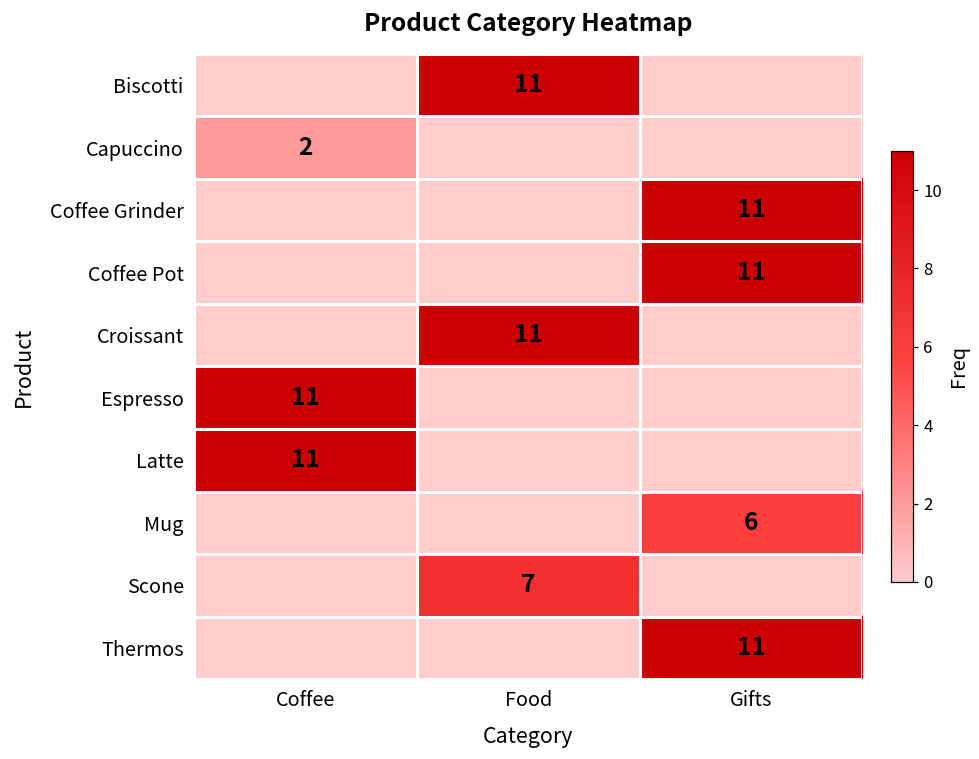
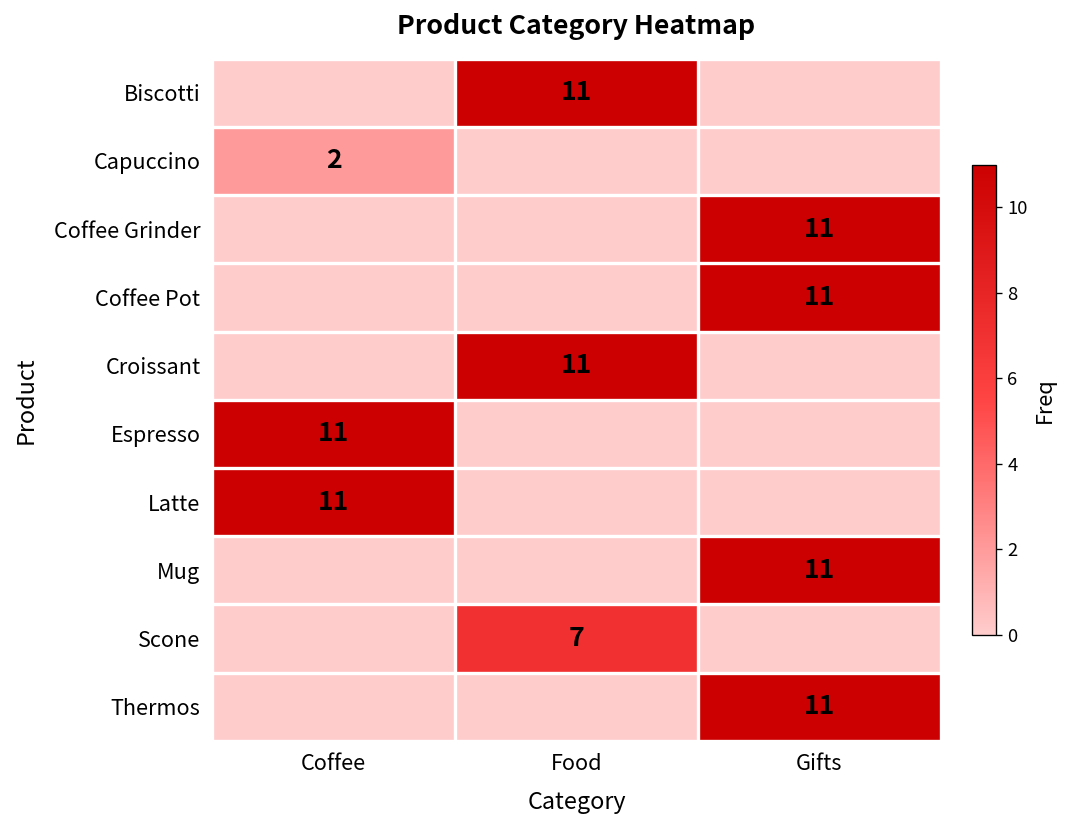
  {
    "Biscotti": {
      "Food": 11
    },
    "Capuccino": {
      "Coffee": 2
    },
    "Coffee Grinder": {
      "Gifts": 11
    },
    "Coffee Pot": {
      "Gifts": 11
    },
    "Croissant": {
      "Food": 11
    },
    "Espresso": {
      "Coffee": 11
    },
    "Latte": {
      "Coffee": 11
    },
    "Mug": {
-     "Gifts": 6
+     "Gifts": 11
    },
    "Scone": {
      "Food": 7
    },
    "Thermos": {
      "Gifts": 11
    }
  }
